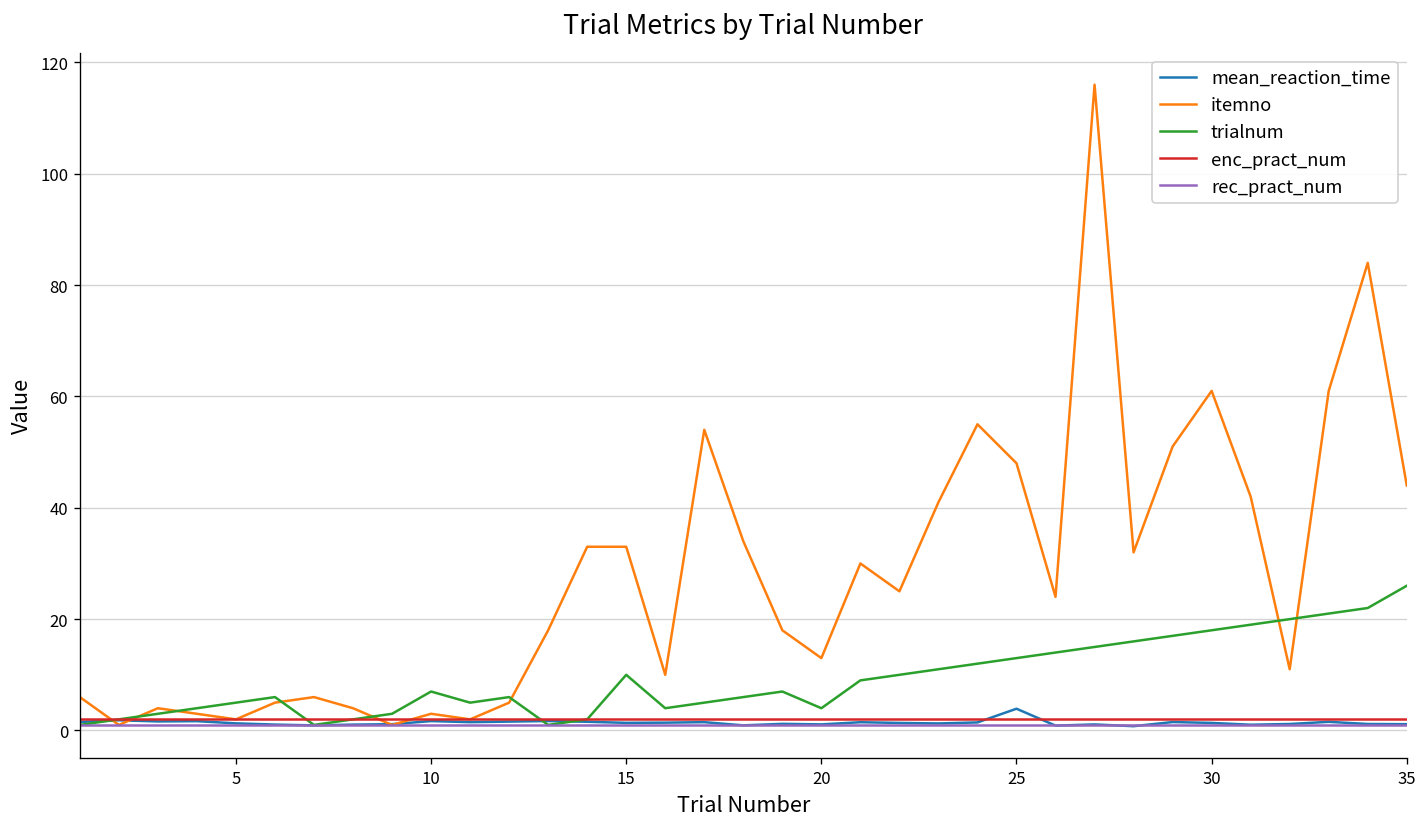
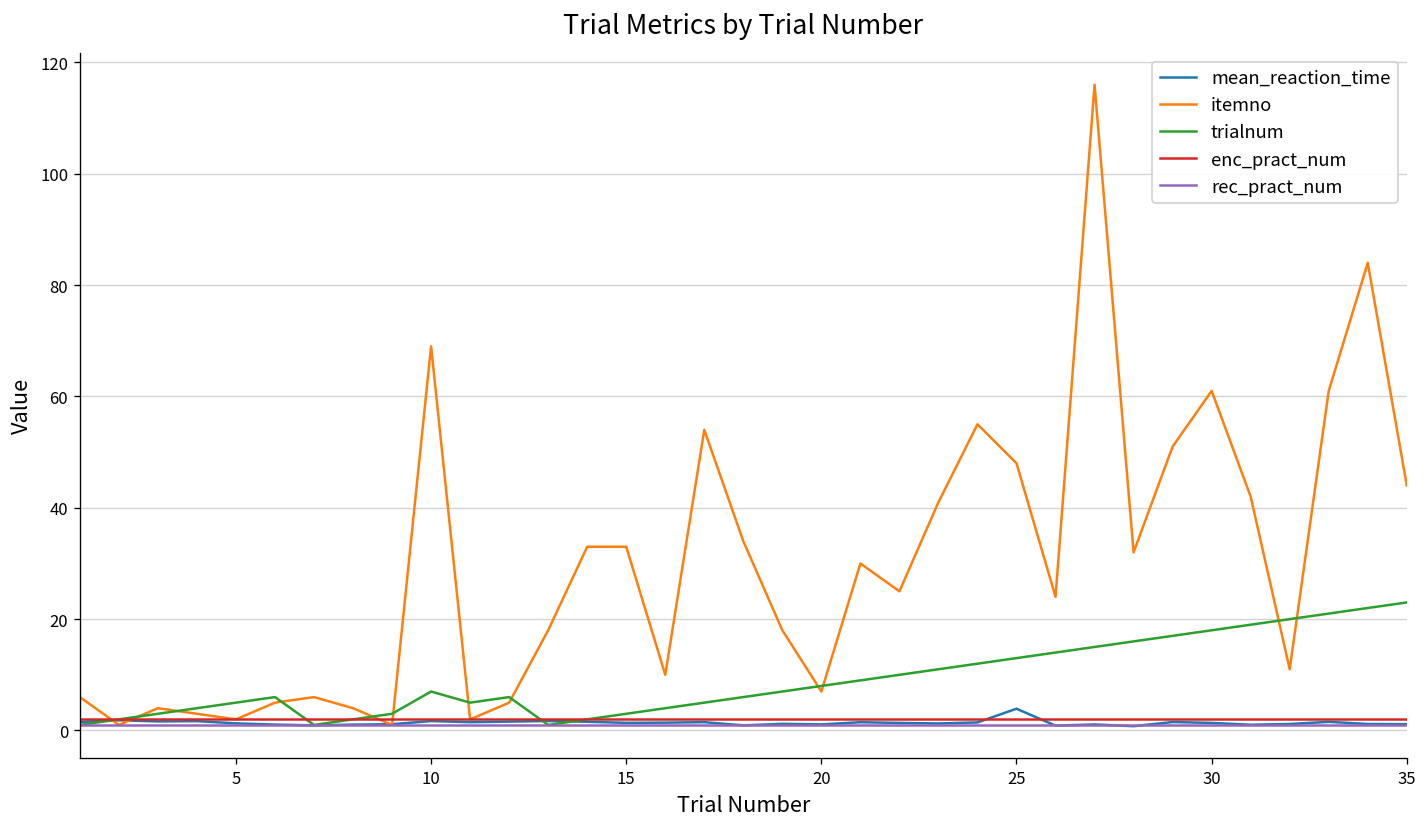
  {
    "mean_reaction_time": {
      "25": 4
    },
    "itemno": {
-     "10": 3,
+     "10": 69,
      "15": 33,
-     "20": 13,
+     "20": 7,
      "25": 48,
      "30": 61,
      "35": 44
    },
    "trialnum": {
      "5": 5,
      "10": 7,
-     "15": 10,
-     "20": 4,
+     "15": 3,
+     "20": 8,
      "25": 13,
      "30": 18,
-     "35": 26
+     "35": 23
    },
    "enc_pract_num": {
      "15": 2,
      "20": 2,
      "25": 2,
      "30": 2,
      "35": 2
    },
    "rec_pract_num": {
      "10": 1,
      "25": 1
    }
  }
